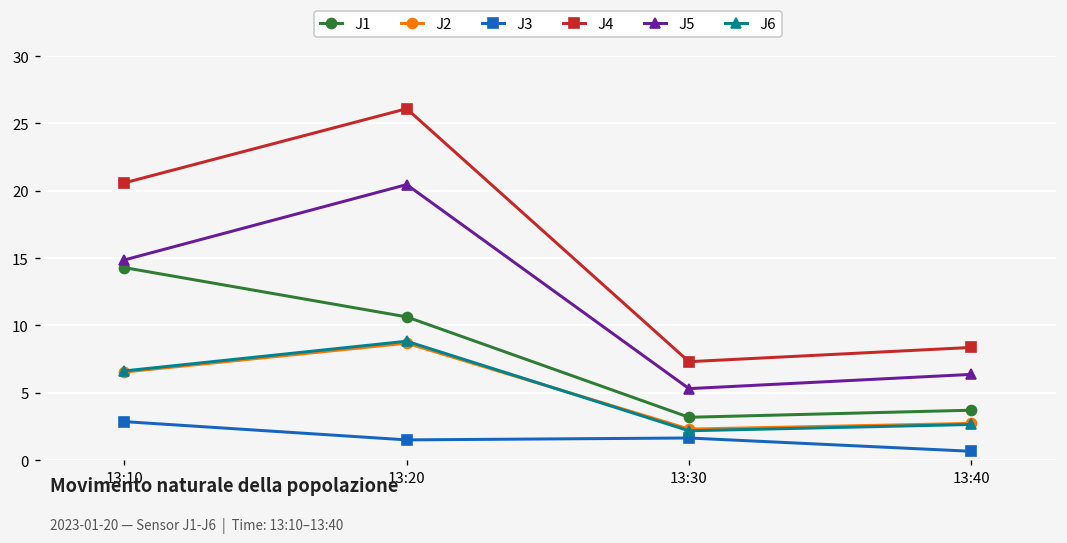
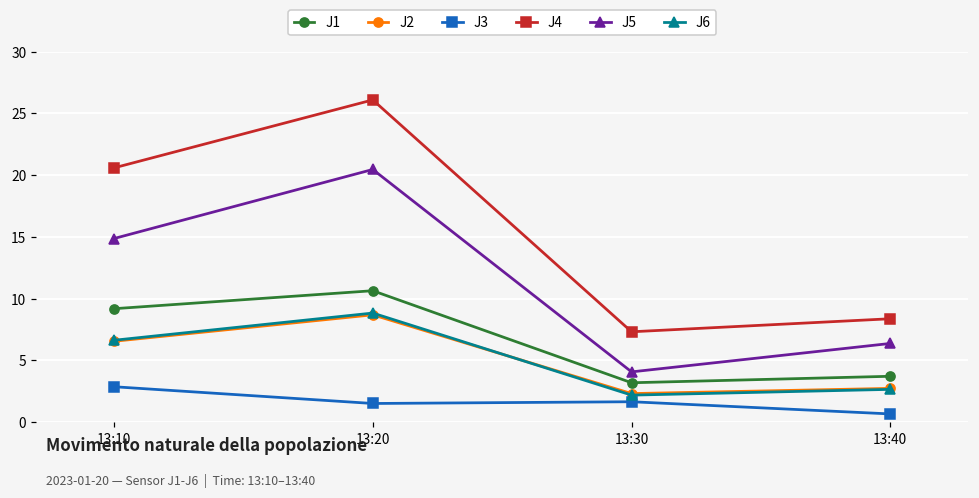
  {
    "J1": {
-     "13:10": 14.3,
+     "13:10": 9.2,
      "13:20": 10.6,
      "13:30": 3.2,
      "13:40": 3.7
    },
    "J3": {
      "13:10": 2.9,
      "13:20": 1.5,
      "13:30": 1.6,
      "13:40": 0.7
    },
    "J4": {
      "13:10": 20.6,
      "13:20": 26.1,
      "13:30": 7.3,
      "13:40": 8.4
    },
    "J5": {
      "13:10": 14.9,
      "13:20": 20.5,
-     "13:30": 5.3,
+     "13:30": 4.1,
      "13:40": 6.4
    }
  }
